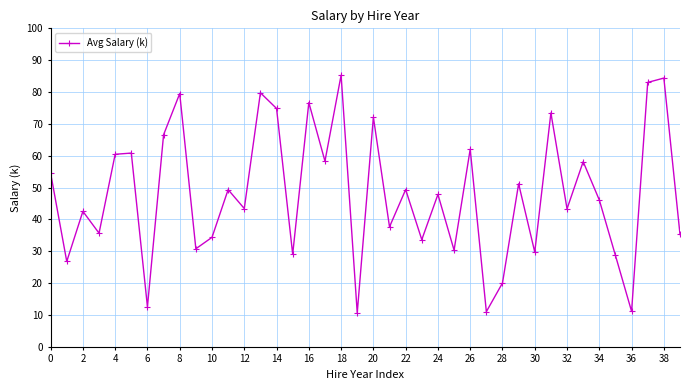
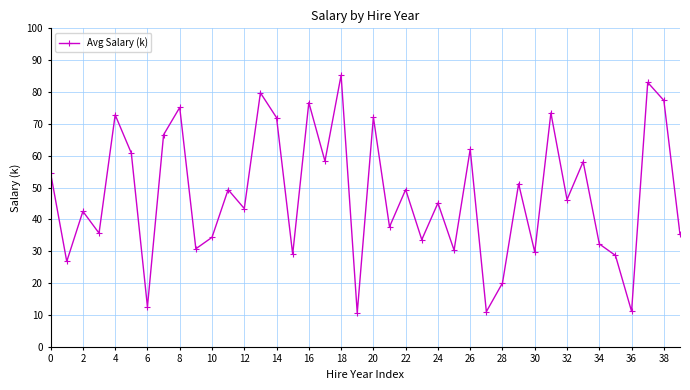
  {
    "0": 55,
    "2": 43,
-   "4": 60,
+   "4": 73,
    "6": 13,
-   "8": 80,
+   "8": 75,
    "10": 34,
    "12": 43,
-   "14": 75,
+   "14": 72,
    "16": 77,
    "18": 85,
    "20": 72,
    "22": 49,
-   "24": 48,
+   "24": 45,
    "26": 62,
    "28": 20,
    "30": 30,
-   "32": 43,
-   "34": 46,
+   "32": 46,
+   "34": 32,
    "36": 11,
-   "38": 84
+   "38": 77
  }
